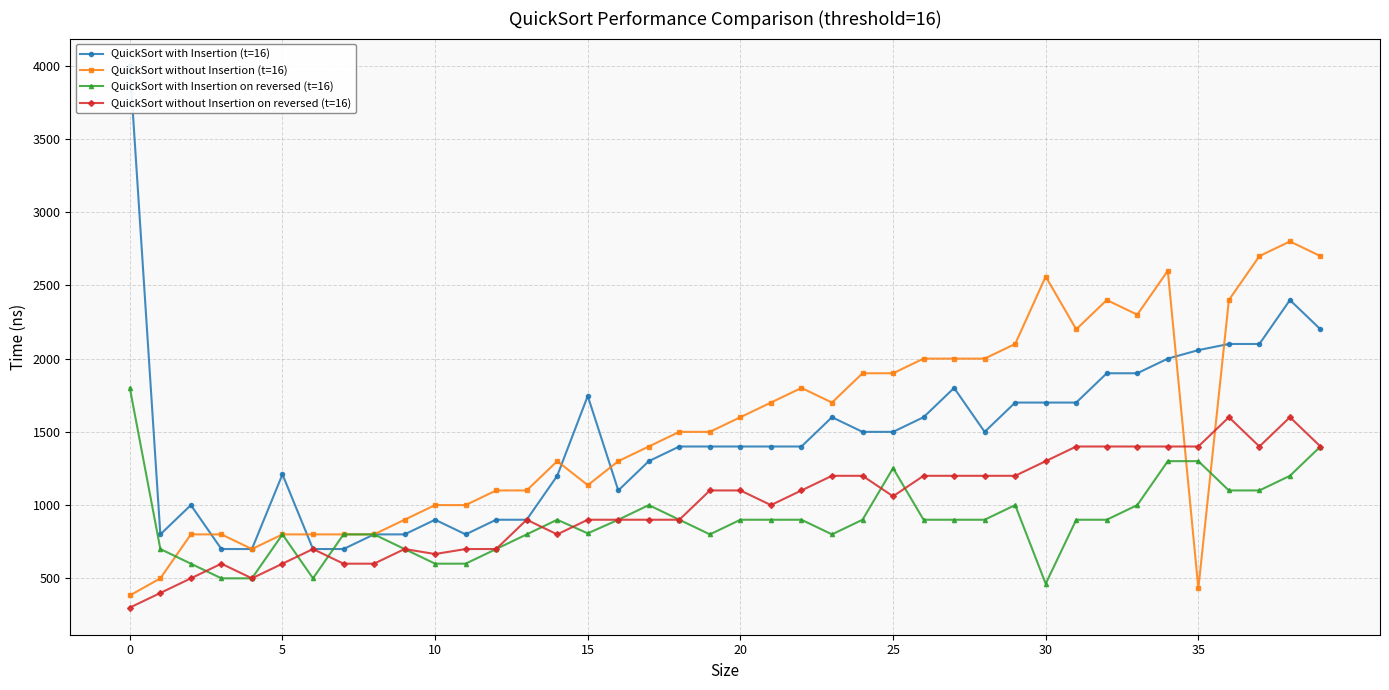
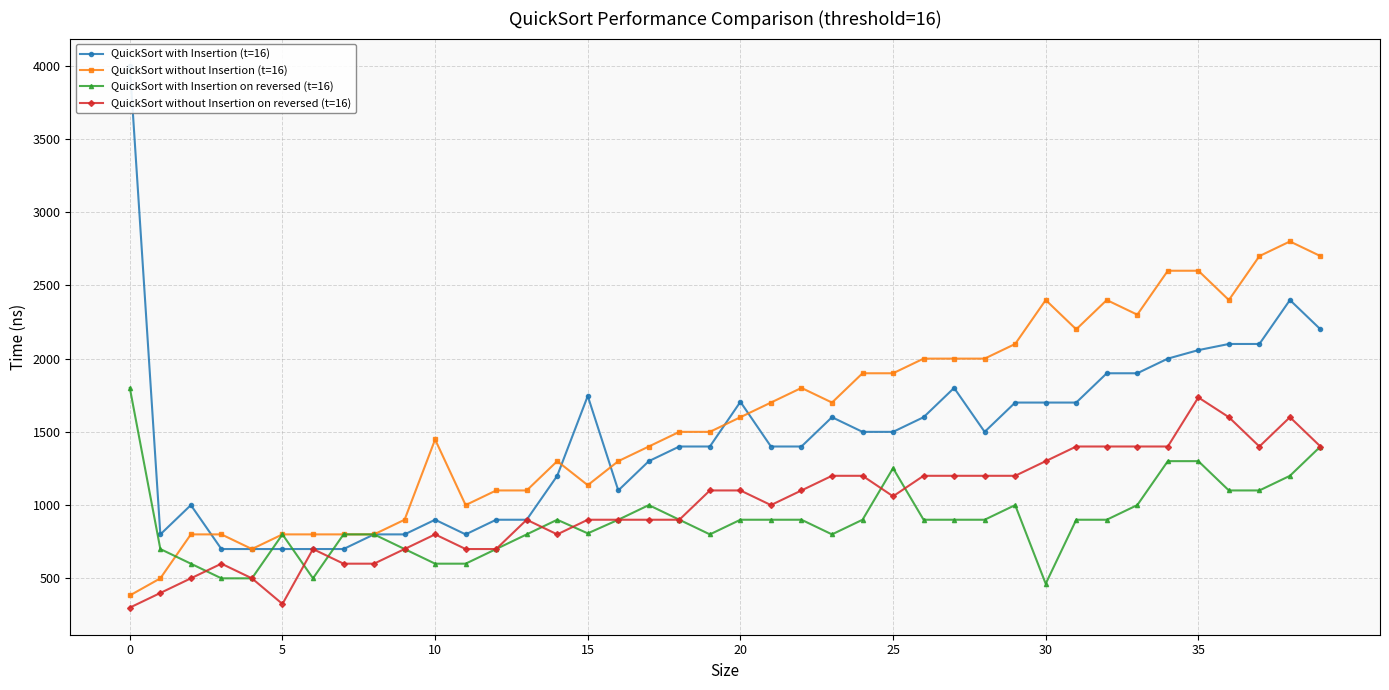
  {
    "QuickSort with Insertion (t=16)": {
-     "5": 1210,
+     "5": 700,
      "10": 900,
      "15": 1750,
-     "20": 1400,
+     "20": 1710,
      "25": 1500,
      "30": 1700,
      "35": 2060
    },
    "QuickSort without Insertion (t=16)": {
      "0": 380,
-     "10": 1000,
+     "10": 1450,
      "15": 1140,
      "20": 1600,
      "25": 1900,
-     "30": 2560,
-     "35": 430
+     "30": 2400,
+     "35": 2600
    },
    "QuickSort with Insertion on reversed (t=16)": {
      "0": 1800,
      "10": 600,
      "15": 810,
      "20": 900,
      "25": 1250,
      "30": 460,
      "35": 1300
    },
    "QuickSort without Insertion on reversed (t=16)": {
      "0": 300,
-     "5": 600,
-     "10": 670,
+     "5": 330,
+     "10": 800,
      "15": 900,
      "20": 1100,
      "25": 1060,
      "30": 1300,
-     "35": 1400
+     "35": 1740
    }
  }
